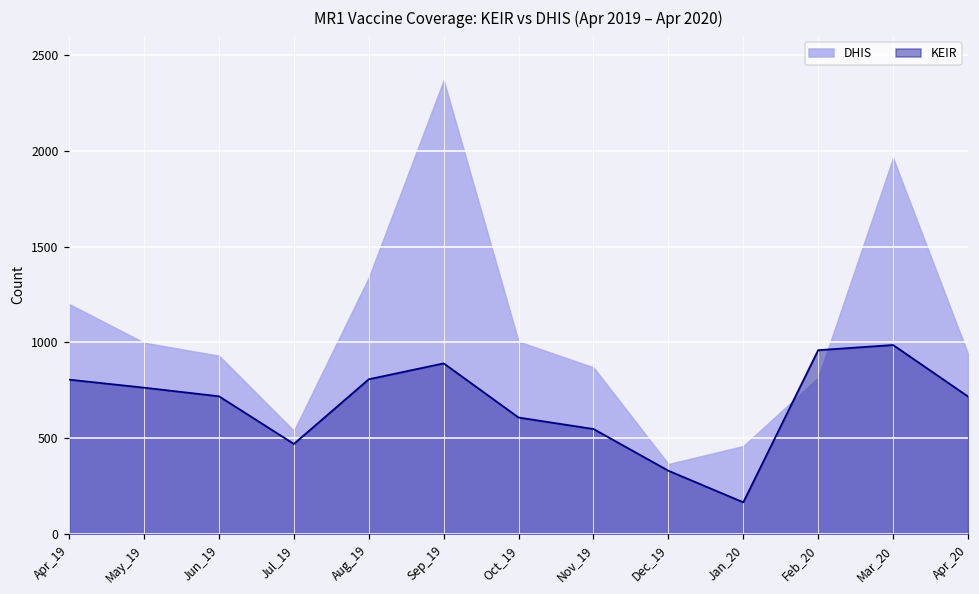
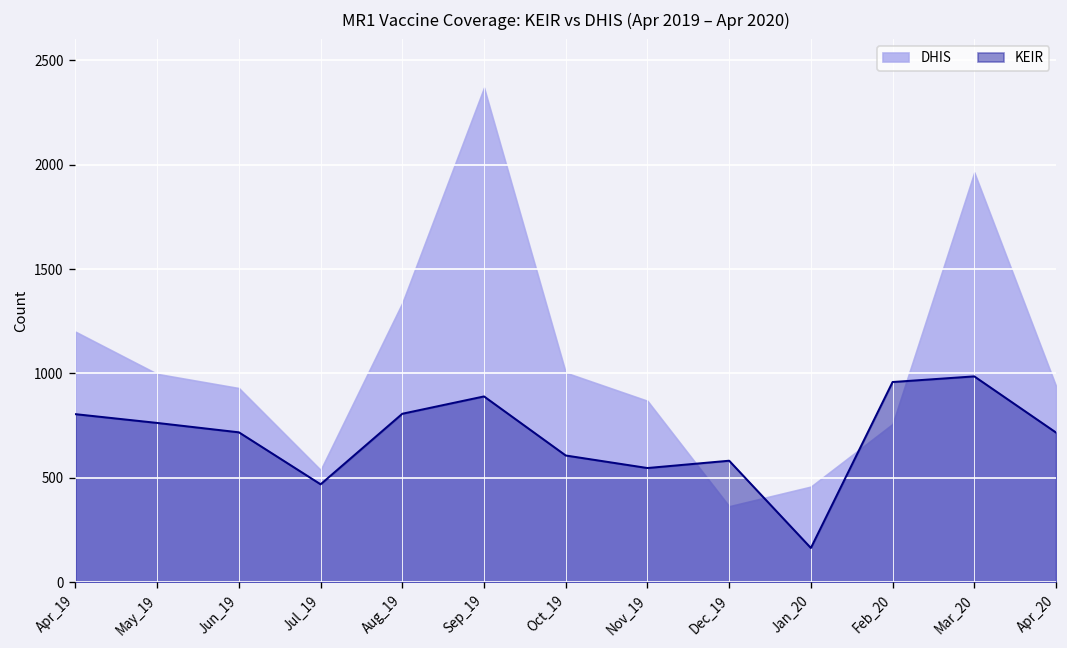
  {
    "DHIS": {
      "Apr_19": 1200,
      "May_19": 1000,
      "Jun_19": 930,
      "Jul_19": 540,
      "Aug_19": 1340,
      "Sep_19": 2370,
      "Oct_19": 1000,
      "Nov_19": 870,
      "Dec_19": 360,
      "Jan_20": 460,
-     "Feb_20": 820,
+     "Feb_20": 760,
      "Mar_20": 1960,
      "Apr_20": 940
    },
    "KEIR": {
      "Apr_19": 810,
      "May_19": 760,
      "Jun_19": 720,
      "Jul_19": 470,
      "Aug_19": 810,
      "Sep_19": 890,
      "Oct_19": 610,
      "Nov_19": 550,
-     "Dec_19": 330,
+     "Dec_19": 580,
      "Jan_20": 160,
      "Feb_20": 960,
      "Mar_20": 990,
      "Apr_20": 720
    }
  }
